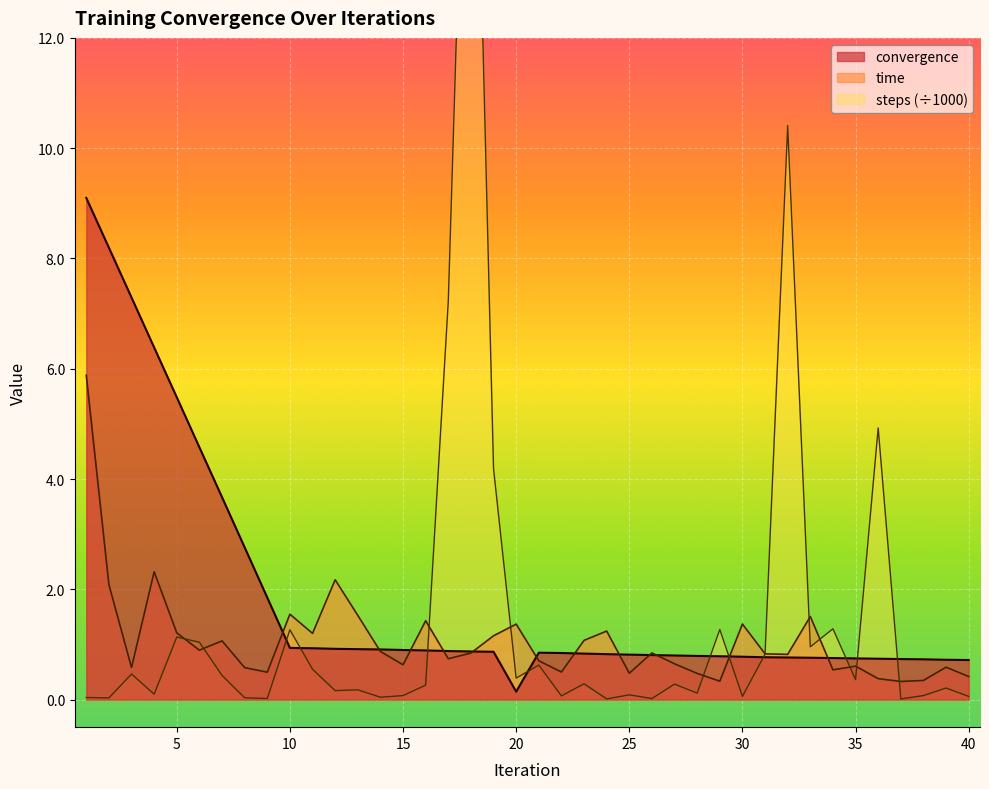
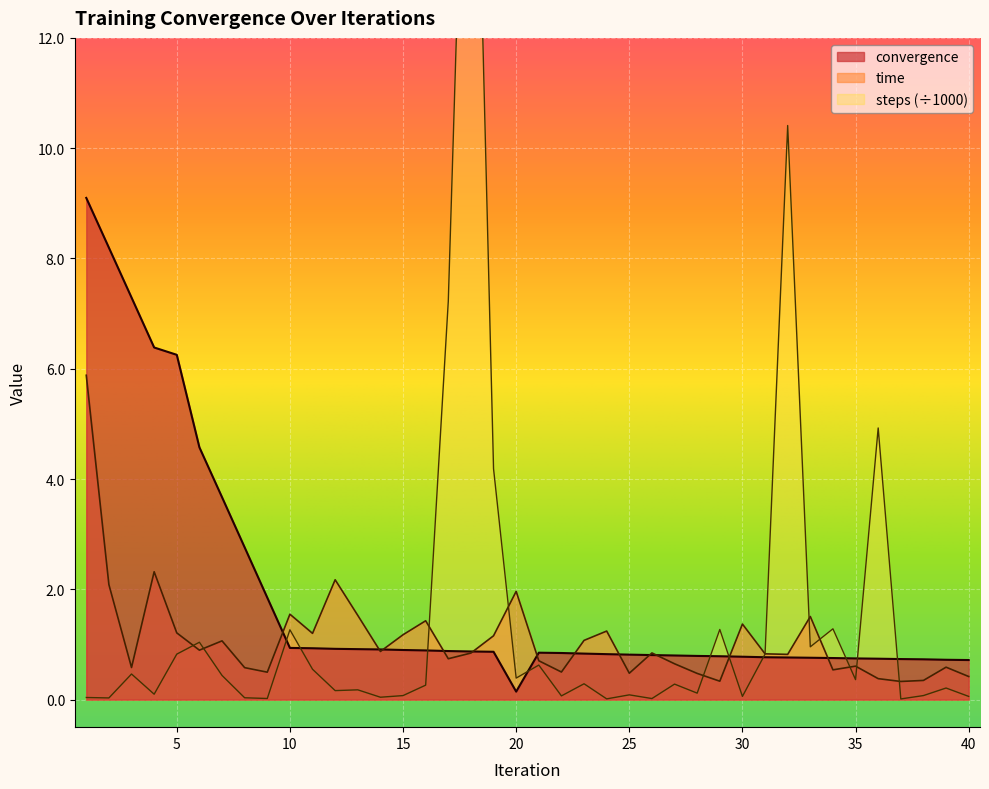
  {
    "convergence": {
-     "5": 5.5,
+     "5": 6.3,
      "10": 0.9,
      "15": 0.9,
      "20": 0.1,
      "25": 0.8,
      "30": 0.8,
      "35": 0.7,
      "40": 0.7
    },
    "time": {
      "5": 1.2,
      "10": 1.5,
-     "15": 0.6,
-     "20": 1.4,
+     "15": 1.2,
+     "20": 2.0,
      "25": 0.5,
      "30": 1.4,
      "35": 0.6,
      "40": 0.4
    },
    "steps (÷1000)": {
-     "5": 1.1,
+     "5": 0.8,
      "10": 1.3,
      "15": 0.1,
      "20": 0.4,
      "25": 0.1,
      "30": 0.1,
      "35": 0.4,
      "40": 0.1
    }
  }
